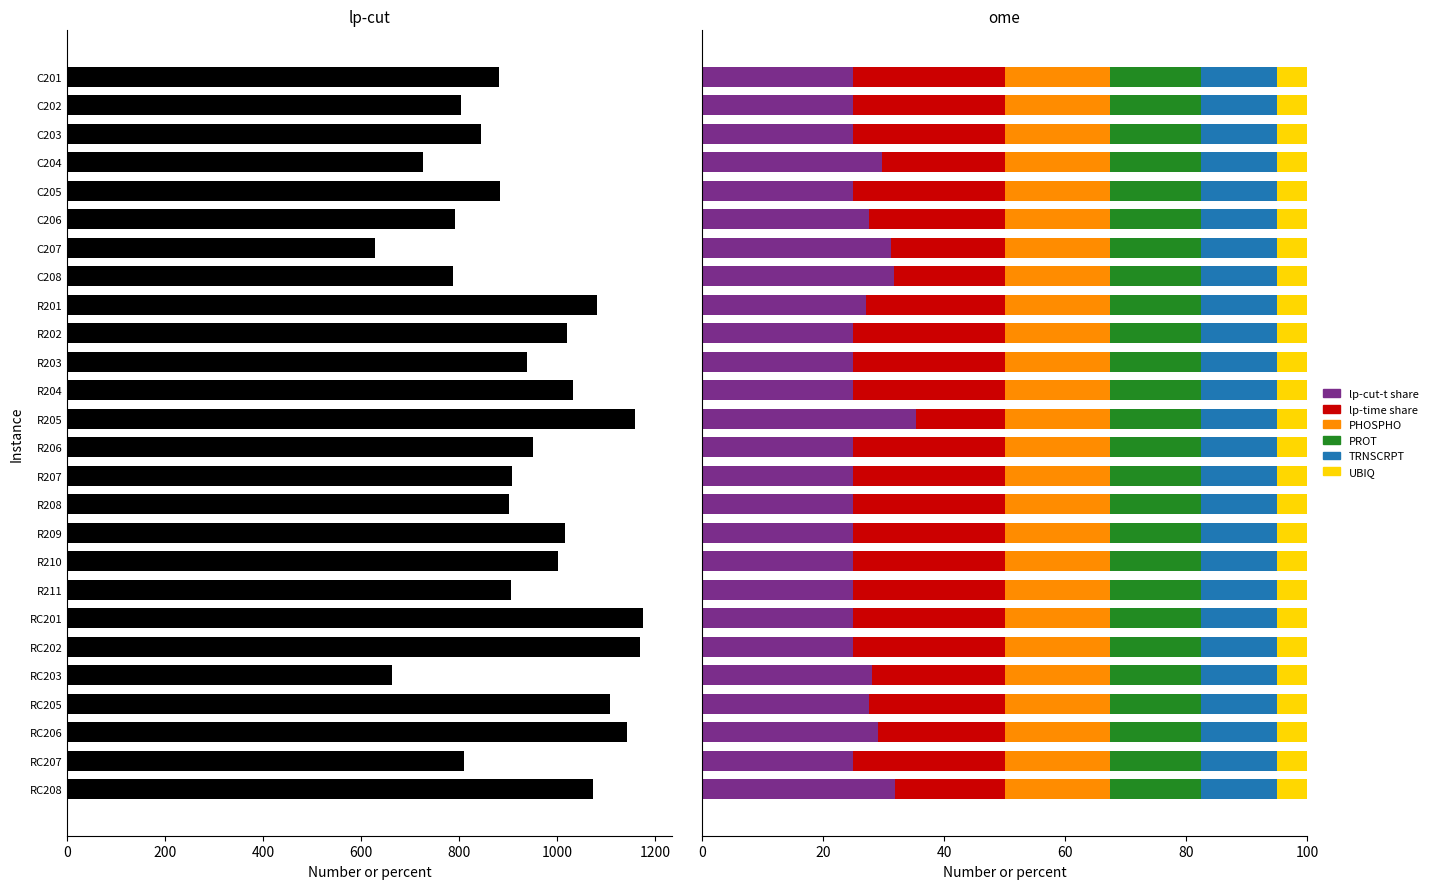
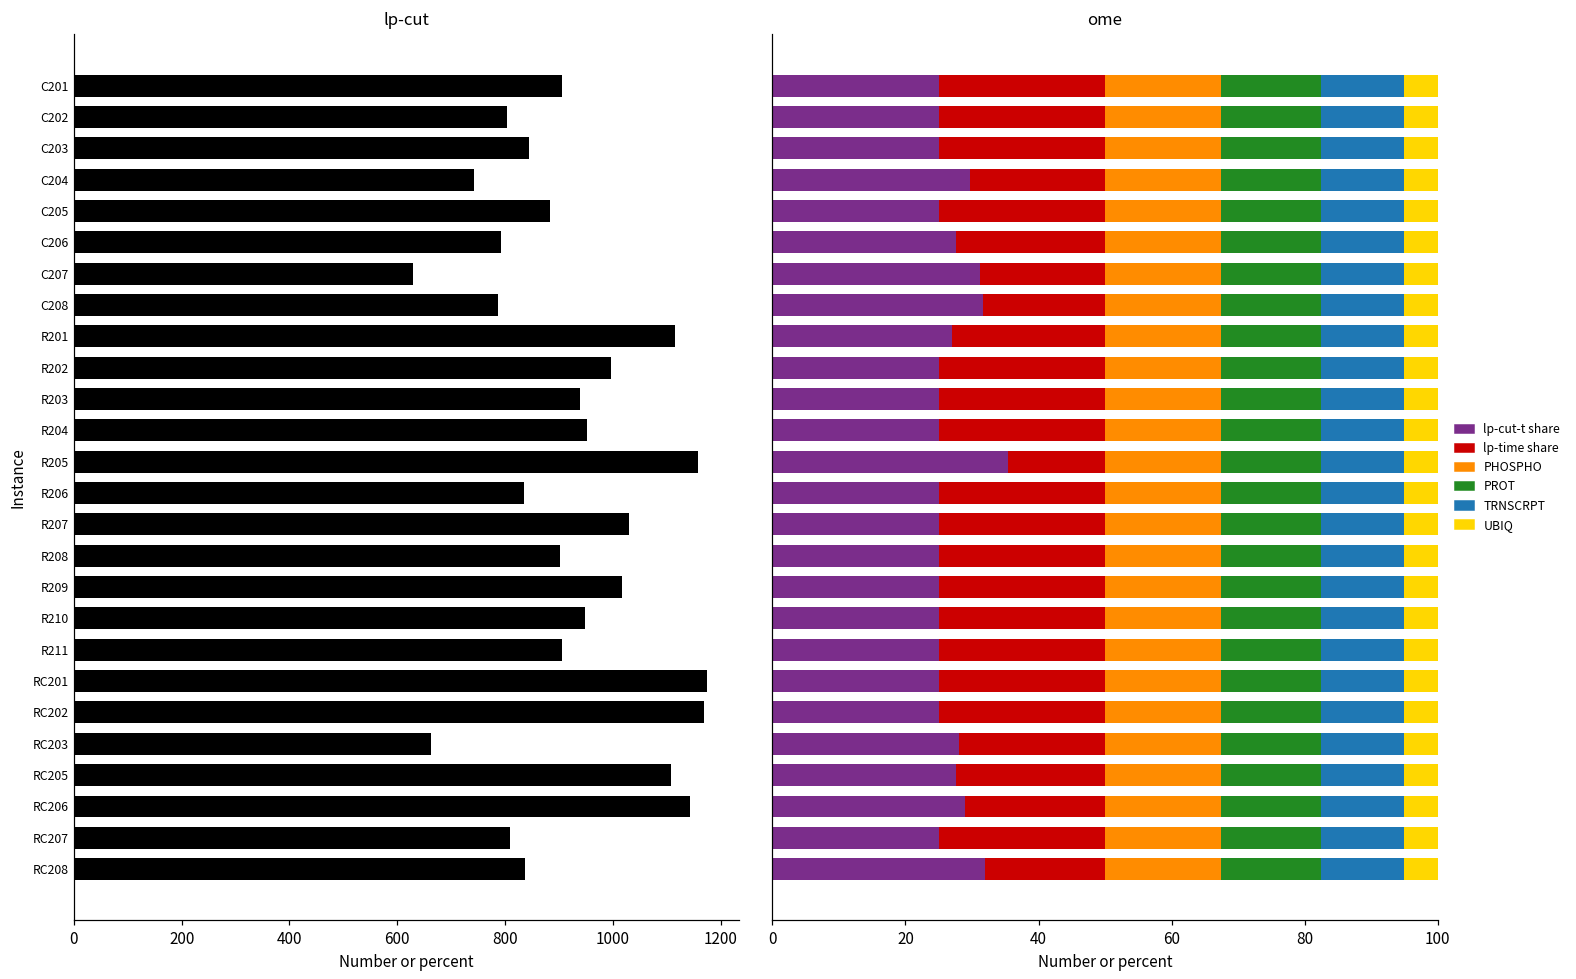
  {
    "lp-cut": {
-     "C201": 880,
+     "C201": 910,
      "C202": 800,
      "C203": 850,
-     "C204": 730,
+     "C204": 740,
      "C205": 880,
      "C206": 790,
      "C207": 630,
      "C208": 790,
-     "R201": 1080,
-     "R202": 1020,
+     "R201": 1120,
+     "R202": 1000,
      "R203": 940,
-     "R204": 1030,
+     "R204": 950,
      "R205": 1160,
-     "R206": 950,
-     "R207": 910,
+     "R206": 830,
+     "R207": 1030,
      "R208": 900,
      "R209": 1020,
-     "R210": 1000,
+     "R210": 950,
      "R211": 910,
      "RC201": 1180,
      "RC202": 1170,
      "RC203": 660,
      "RC205": 1110,
      "RC206": 1140,
      "RC207": 810,
-     "RC208": 1070
+     "RC208": 840
    }
  }
